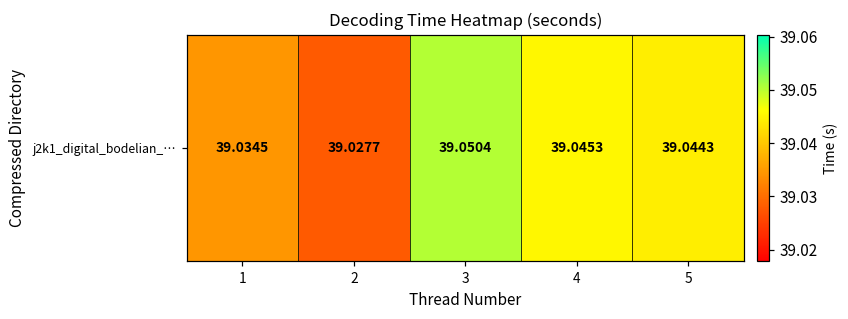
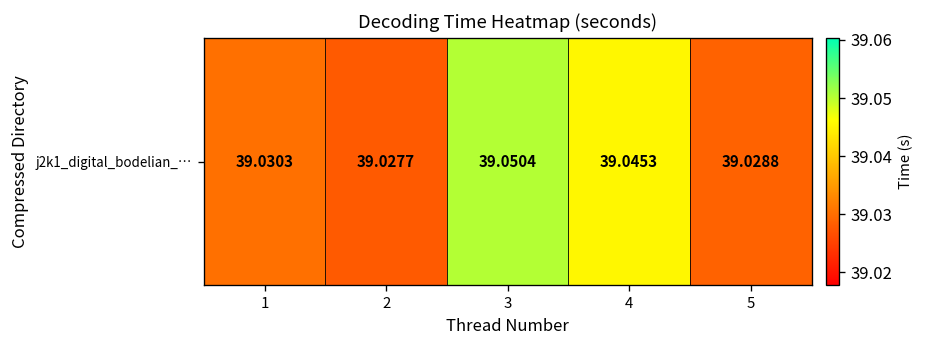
  {
    "j2k1_digital_bodelian_…": {
-     "1": 39.0345,
+     "1": 39.0303,
      "2": 39.0277,
      "3": 39.0504,
      "4": 39.0453,
-     "5": 39.0443
+     "5": 39.0288
    }
  }
